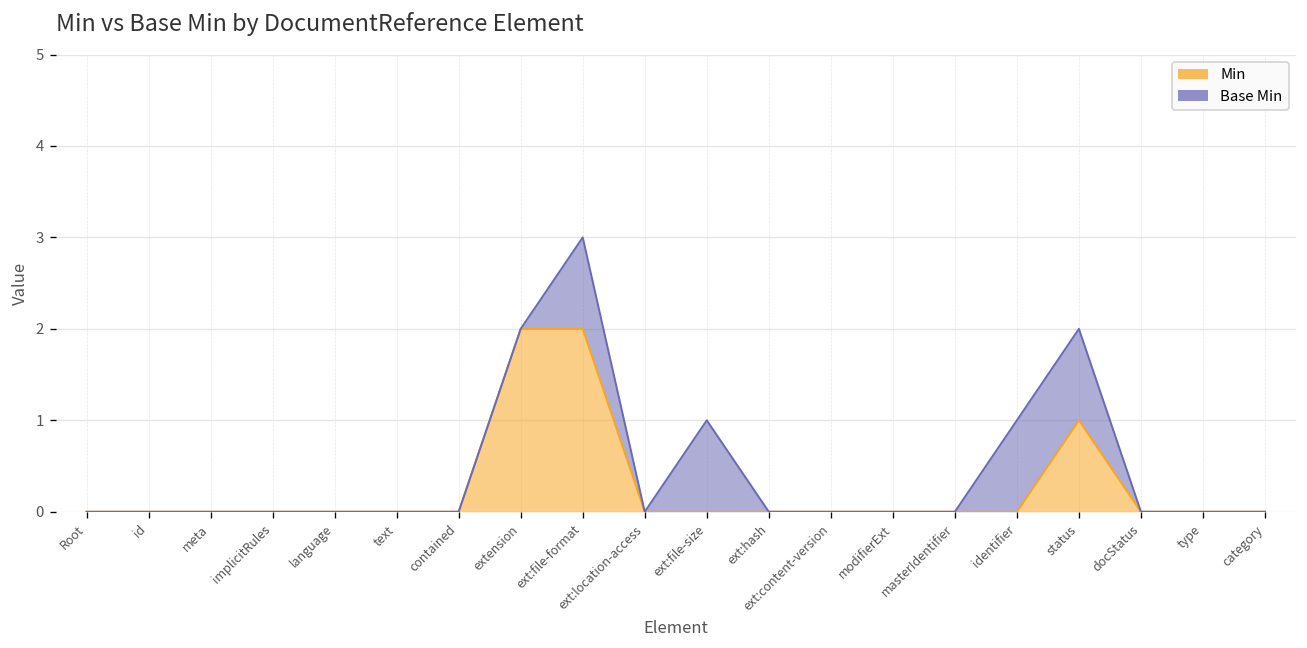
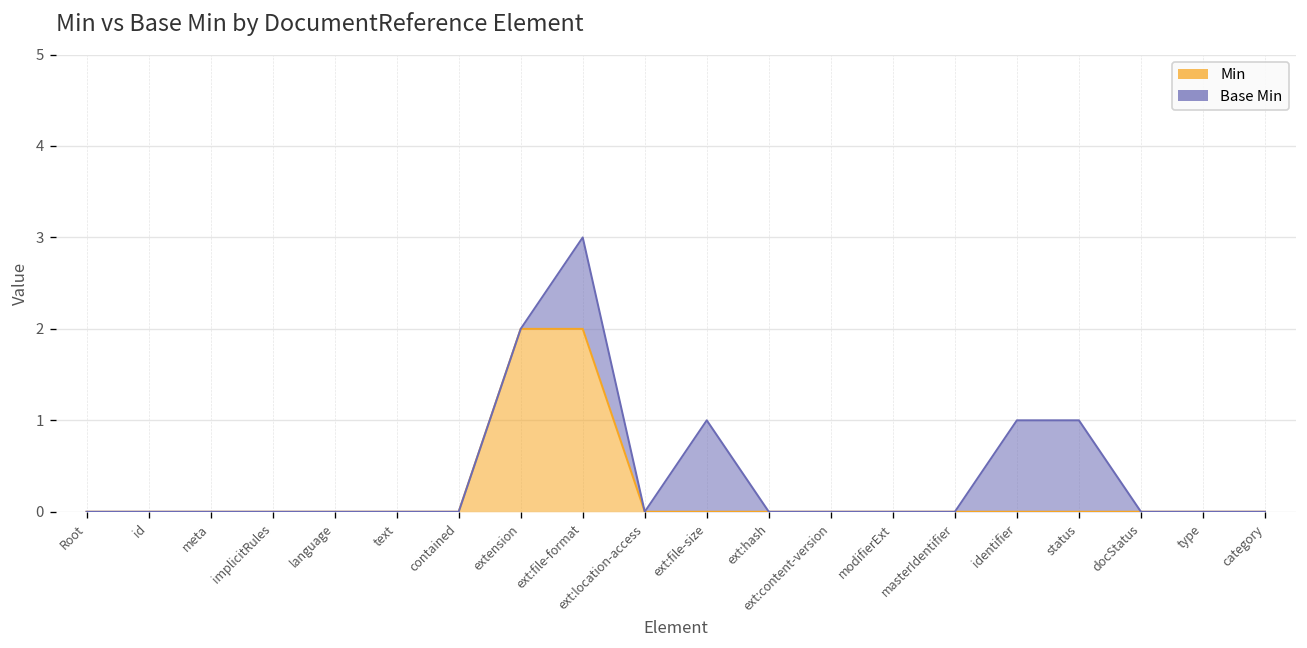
  {
    "Min": {
      "ext:file-format": 2,
      "ext:file-size": 0,
      "identifier": 0,
-     "status": 1
+     "status": 0
    },
    "Base Min": {
      "ext:file-format": 1,
      "ext:file-size": 1,
      "identifier": 1,
      "status": 1
    }
  }
